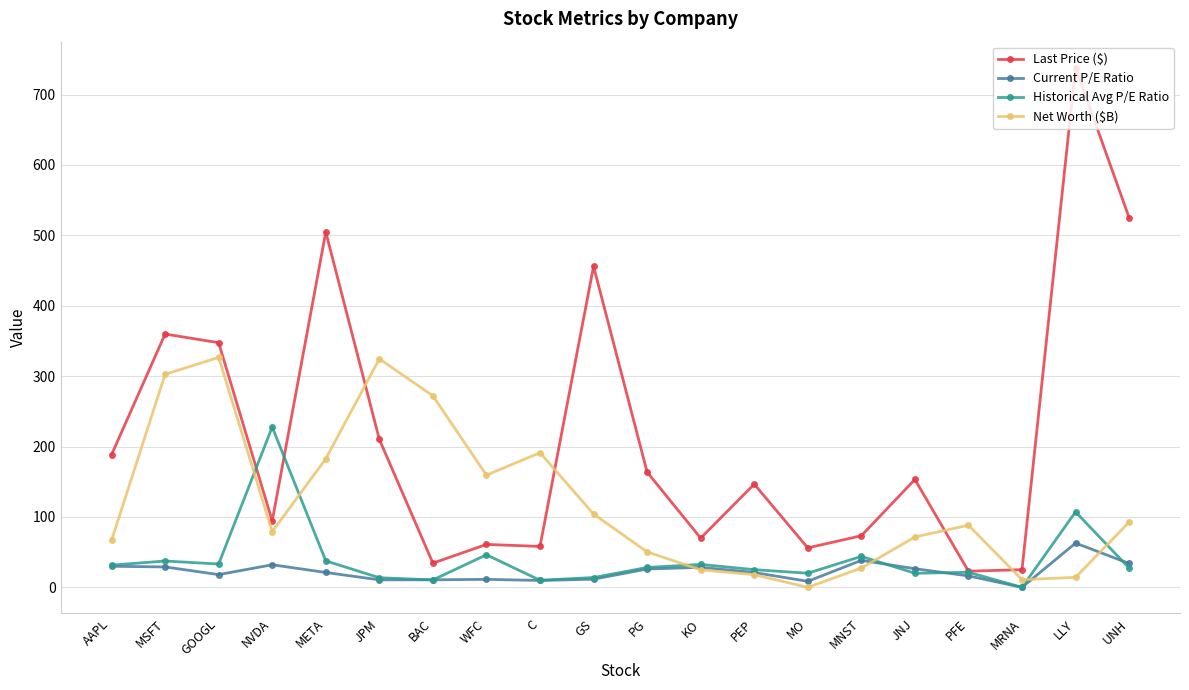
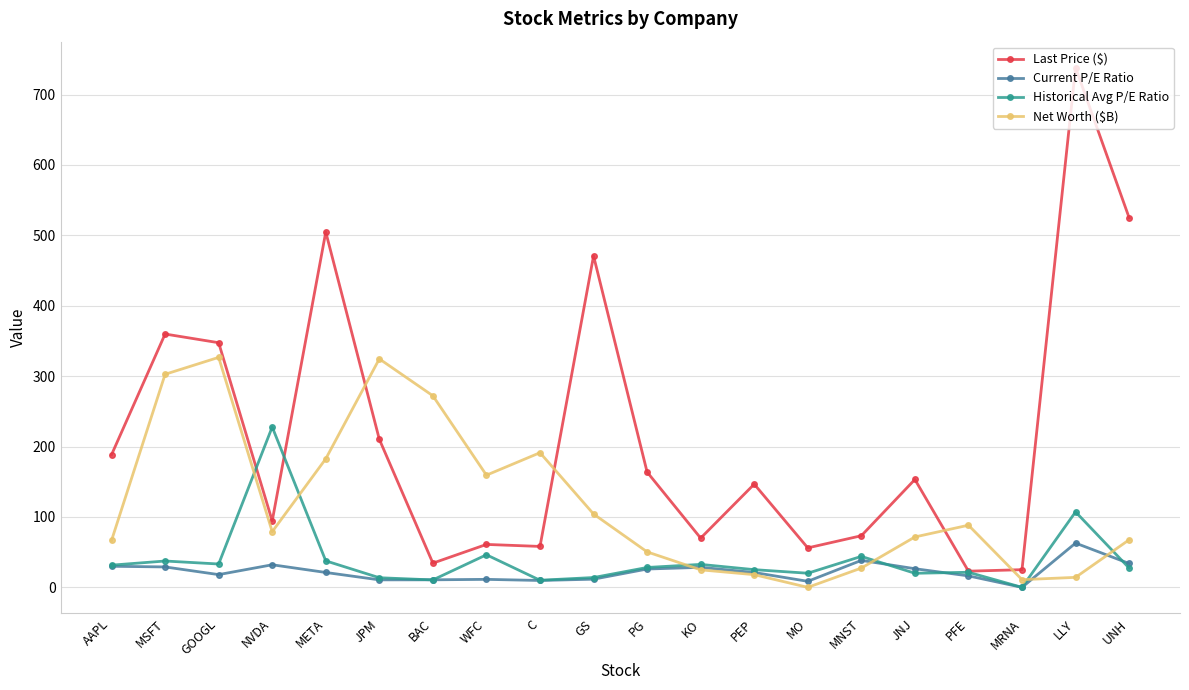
  {
    "Last Price ($)": {
      "AAPL": 190,
      "MSFT": 360,
      "GOOGL": 350,
      "NVDA": 90,
      "META": 500,
      "JPM": 210,
      "BAC": 30,
      "WFC": 60,
      "C": 60,
-     "GS": 460,
+     "GS": 470,
      "PG": 160,
      "KO": 70,
      "PEP": 150,
      "MO": 60,
      "MNST": 70,
      "JNJ": 150,
      "MRNA": 30,
      "UNH": 530
    },
    "Net Worth ($B)": {
      "AAPL": 70,
      "MSFT": 300,
      "GOOGL": 330,
      "NVDA": 80,
      "META": 180,
      "JPM": 320,
      "BAC": 270,
      "WFC": 160,
      "C": 190,
      "GS": 100,
      "PG": 50,
      "MO": 0,
      "MNST": 30,
      "JNJ": 70,
      "PFE": 90,
      "MRNA": 10,
      "LLY": 10,
-     "UNH": 90
+     "UNH": 70
    }
  }
